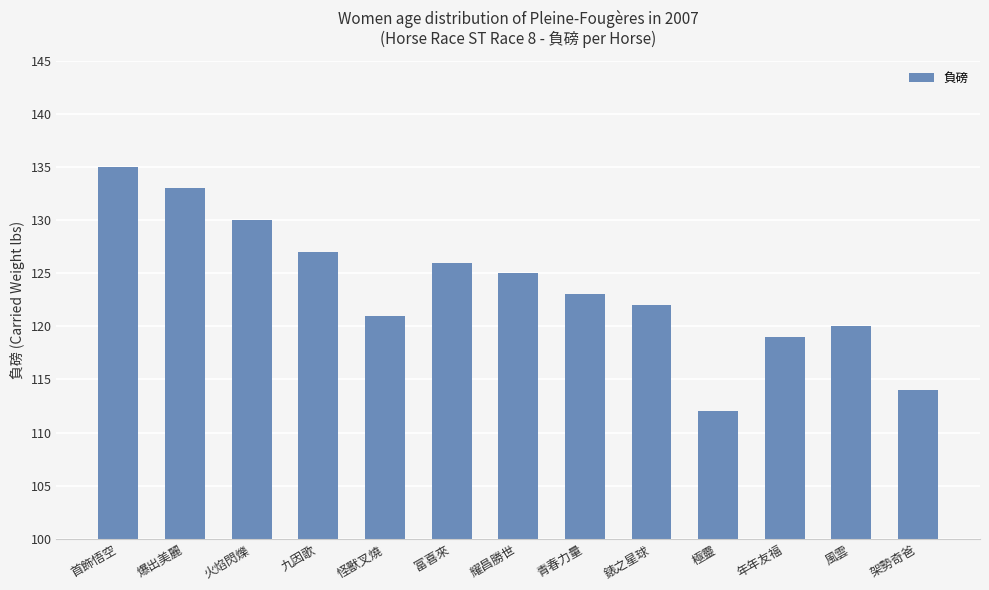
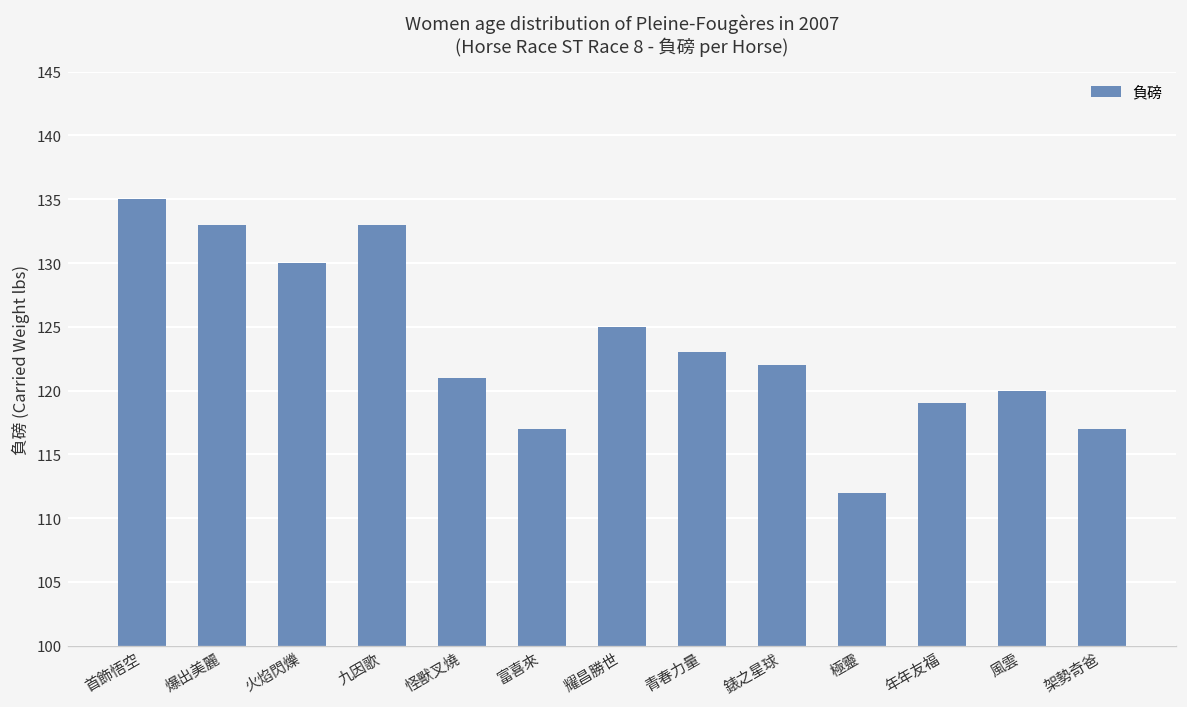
  {
    "首飾悟空": 135,
    "爆出美麗": 133,
    "火焰閃爍": 130,
-   "九因歌": 127,
+   "九因歌": 133,
    "怪獸叉燒": 121,
-   "富喜來": 126,
+   "富喜來": 117,
    "耀昌勝世": 125,
    "青春力量": 123,
    "錶之星球": 122,
    "極靈": 112,
    "年年友福": 119,
    "風雲": 120,
-   "架勢奇爸": 114
+   "架勢奇爸": 117
  }
